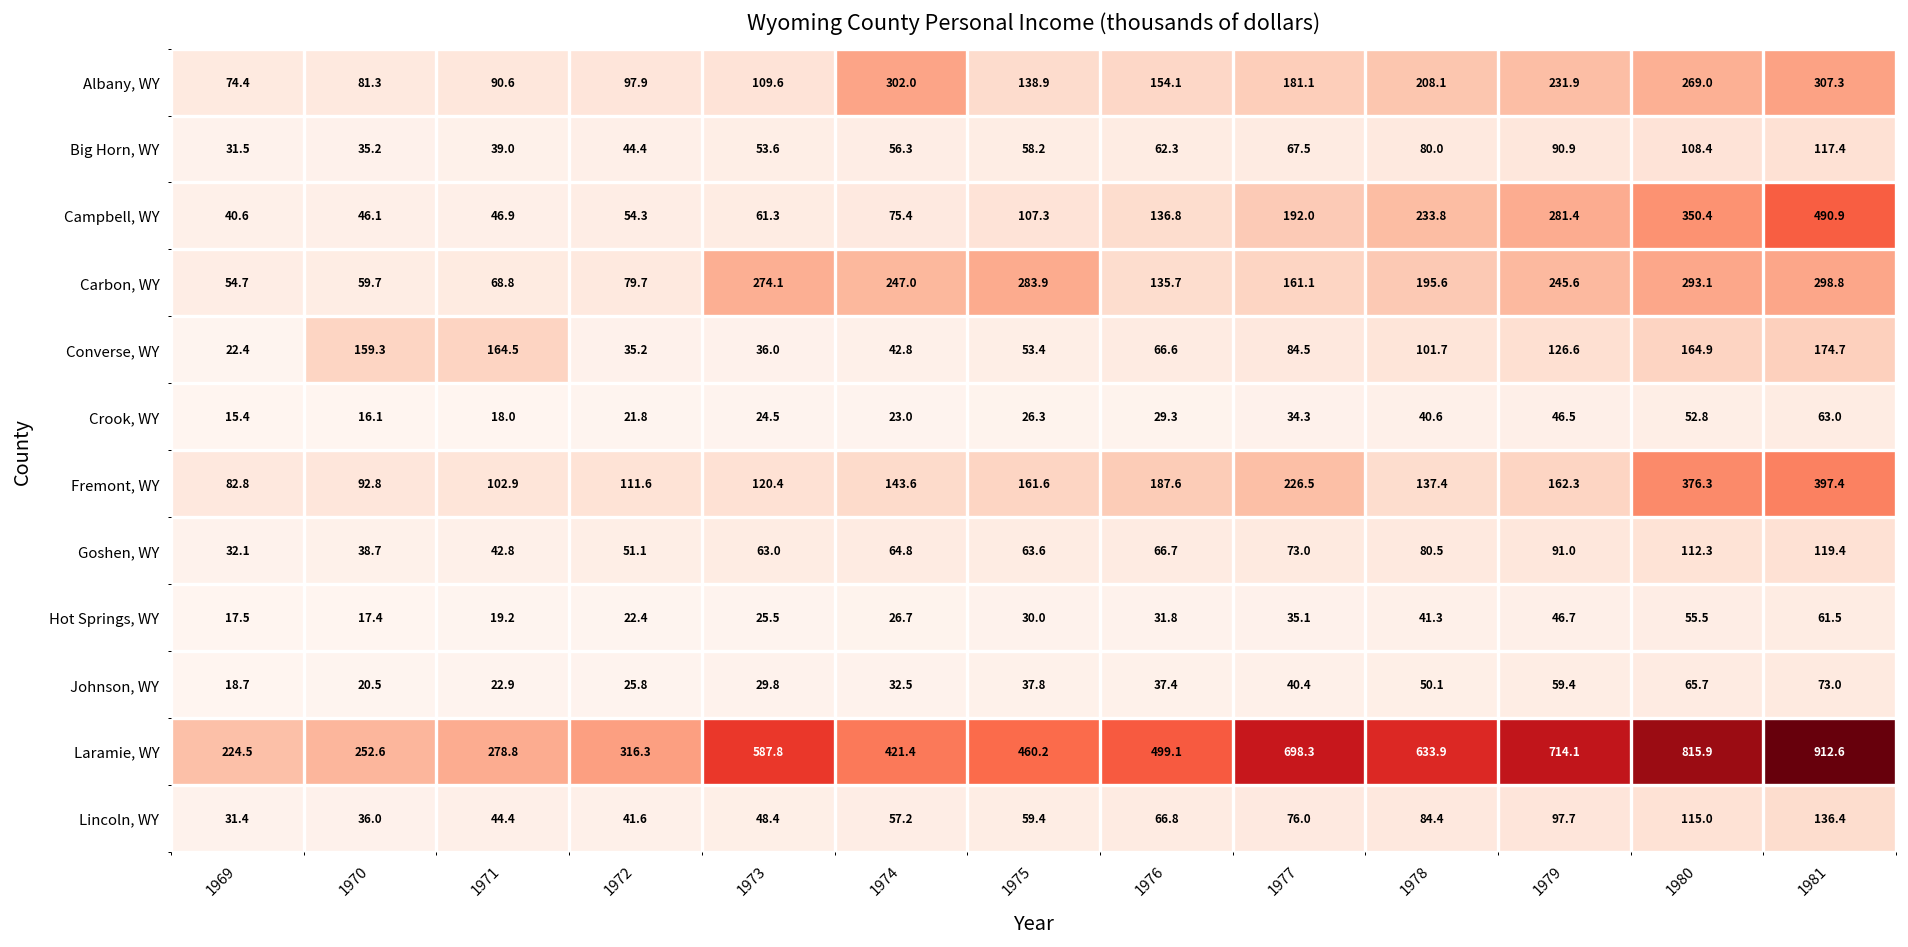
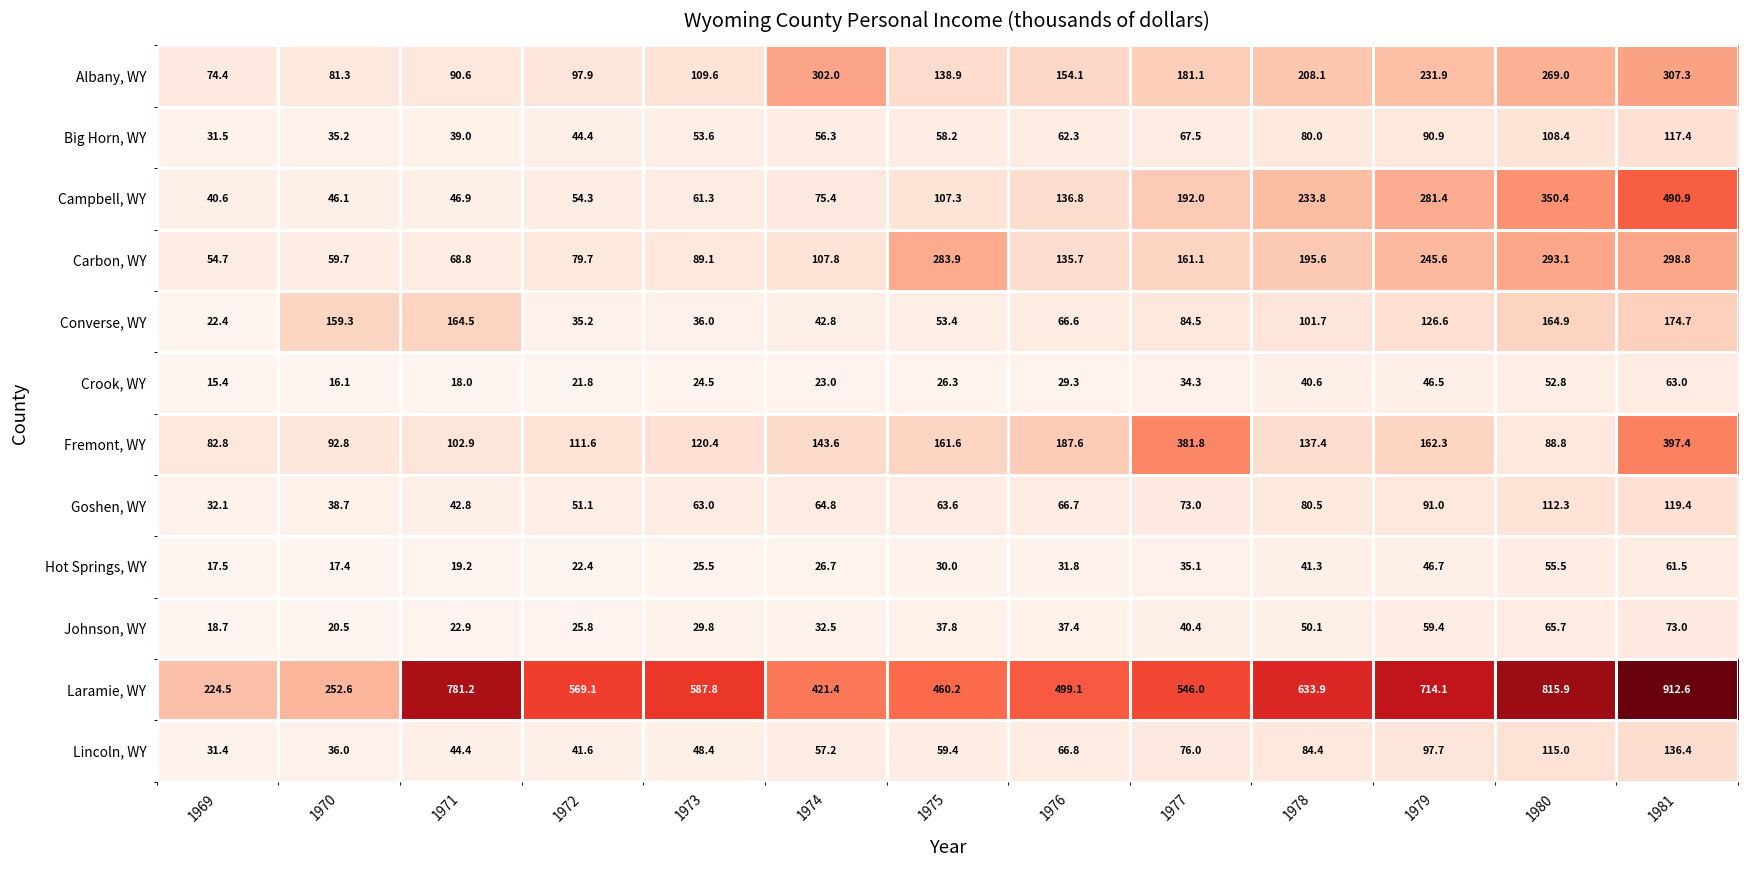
  {
    "Albany, WY": {
      "1969": 74.4,
      "1970": 81.3,
      "1971": 90.6,
      "1972": 97.9,
      "1973": 109.6,
      "1974": 302.0,
      "1975": 138.9,
      "1976": 154.1,
      "1977": 181.1,
      "1978": 208.1,
      "1979": 231.9,
      "1980": 269.0,
      "1981": 307.3
    },
    "Big Horn, WY": {
      "1969": 31.5,
      "1970": 35.2,
      "1971": 39.0,
      "1972": 44.4,
      "1973": 53.6,
      "1974": 56.3,
      "1975": 58.2,
      "1976": 62.3,
      "1977": 67.5,
      "1978": 80.0,
      "1979": 90.9,
      "1980": 108.4,
      "1981": 117.4
    },
    "Campbell, WY": {
      "1969": 40.6,
      "1970": 46.1,
      "1971": 46.9,
      "1972": 54.3,
      "1973": 61.3,
      "1974": 75.4,
      "1975": 107.3,
      "1976": 136.8,
      "1977": 192.0,
      "1978": 233.8,
      "1979": 281.4,
      "1980": 350.4,
      "1981": 490.9
    },
    "Carbon, WY": {
      "1969": 54.7,
      "1970": 59.7,
      "1971": 68.8,
      "1972": 79.7,
-     "1973": 274.1,
-     "1974": 247.0,
+     "1973": 89.1,
+     "1974": 107.8,
      "1975": 283.9,
      "1976": 135.7,
      "1977": 161.1,
      "1978": 195.6,
      "1979": 245.6,
      "1980": 293.1,
      "1981": 298.8
    },
    "Converse, WY": {
      "1969": 22.4,
      "1970": 159.3,
      "1971": 164.5,
      "1972": 35.2,
      "1973": 36.0,
      "1974": 42.8,
      "1975": 53.4,
      "1976": 66.6,
      "1977": 84.5,
      "1978": 101.7,
      "1979": 126.6,
      "1980": 164.9,
      "1981": 174.7
    },
    "Crook, WY": {
      "1969": 15.4,
      "1970": 16.1,
      "1971": 18.0,
      "1972": 21.8,
      "1973": 24.5,
      "1974": 23.0,
      "1975": 26.3,
      "1976": 29.3,
      "1977": 34.3,
      "1978": 40.6,
      "1979": 46.5,
      "1980": 52.8,
      "1981": 63.0
    },
    "Fremont, WY": {
      "1969": 82.8,
      "1970": 92.8,
      "1971": 102.9,
      "1972": 111.6,
      "1973": 120.4,
      "1974": 143.6,
      "1975": 161.6,
      "1976": 187.6,
-     "1977": 226.5,
+     "1977": 381.8,
      "1978": 137.4,
      "1979": 162.3,
-     "1980": 376.3,
+     "1980": 88.8,
      "1981": 397.4
    },
    "Goshen, WY": {
      "1969": 32.1,
      "1970": 38.7,
      "1971": 42.8,
      "1972": 51.1,
      "1973": 63.0,
      "1974": 64.8,
      "1975": 63.6,
      "1976": 66.7,
      "1977": 73.0,
      "1978": 80.5,
      "1979": 91.0,
      "1980": 112.3,
      "1981": 119.4
    },
    "Hot Springs, WY": {
      "1969": 17.5,
      "1970": 17.4,
      "1971": 19.2,
      "1972": 22.4,
      "1973": 25.5,
      "1974": 26.7,
      "1975": 30.0,
      "1976": 31.8,
      "1977": 35.1,
      "1978": 41.3,
      "1979": 46.7,
      "1980": 55.5,
      "1981": 61.5
    },
    "Johnson, WY": {
      "1969": 18.7,
      "1970": 20.5,
      "1971": 22.9,
      "1972": 25.8,
      "1973": 29.8,
      "1974": 32.5,
      "1975": 37.8,
      "1976": 37.4,
      "1977": 40.4,
      "1978": 50.1,
      "1979": 59.4,
      "1980": 65.7,
      "1981": 73.0
    },
    "Laramie, WY": {
      "1969": 224.5,
      "1970": 252.6,
-     "1971": 278.8,
-     "1972": 316.3,
+     "1971": 781.2,
+     "1972": 569.1,
      "1973": 587.8,
      "1974": 421.4,
      "1975": 460.2,
      "1976": 499.1,
-     "1977": 698.3,
+     "1977": 546.0,
      "1978": 633.9,
      "1979": 714.1,
      "1980": 815.9,
      "1981": 912.6
    },
    "Lincoln, WY": {
      "1969": 31.4,
      "1970": 36.0,
      "1971": 44.4,
      "1972": 41.6,
      "1973": 48.4,
      "1974": 57.2,
      "1975": 59.4,
      "1976": 66.8,
      "1977": 76.0,
      "1978": 84.4,
      "1979": 97.7,
      "1980": 115.0,
      "1981": 136.4
    }
  }
